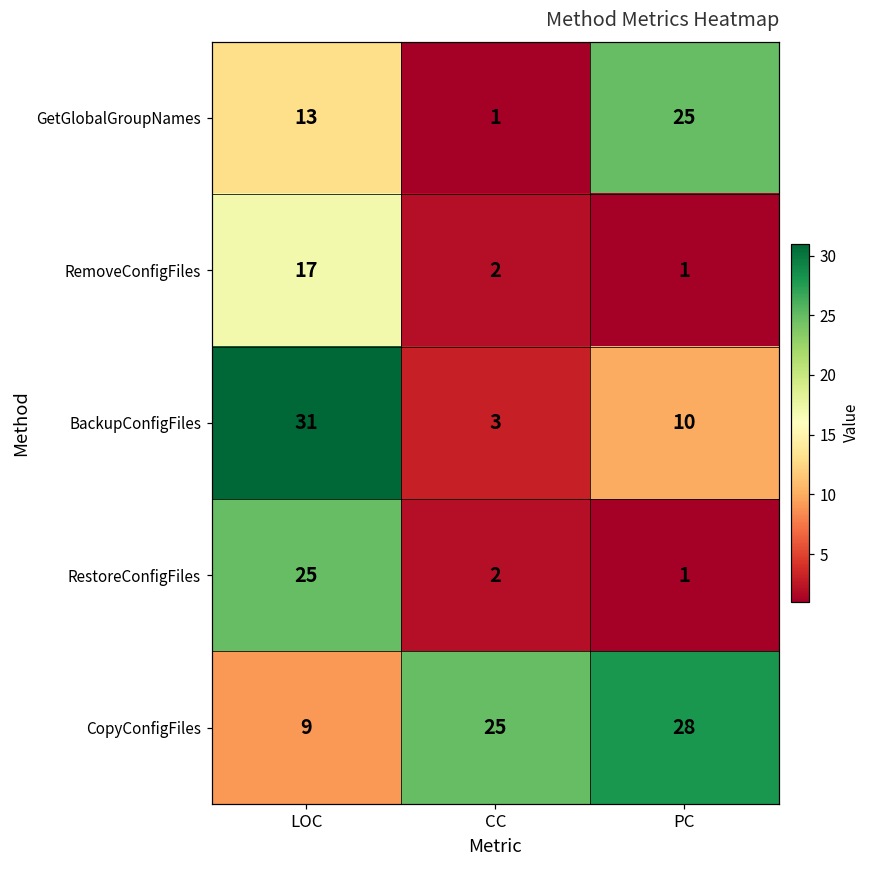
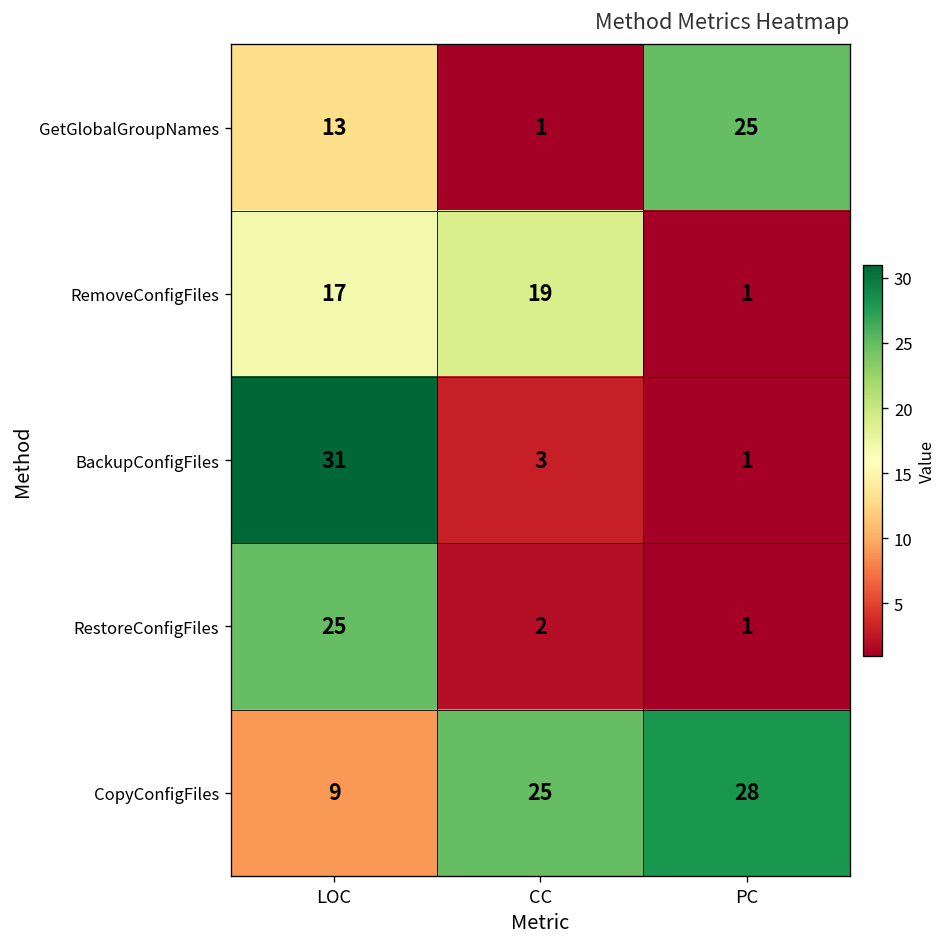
  {
    "GetGlobalGroupNames": {
      "LOC": 13,
      "CC": 1,
      "PC": 25
    },
    "RemoveConfigFiles": {
      "LOC": 17,
-     "CC": 2,
+     "CC": 19,
      "PC": 1
    },
    "BackupConfigFiles": {
      "LOC": 31,
      "CC": 3,
-     "PC": 10
+     "PC": 1
    },
    "RestoreConfigFiles": {
      "LOC": 25,
      "CC": 2,
      "PC": 1
    },
    "CopyConfigFiles": {
      "LOC": 9,
      "CC": 25,
      "PC": 28
    }
  }
